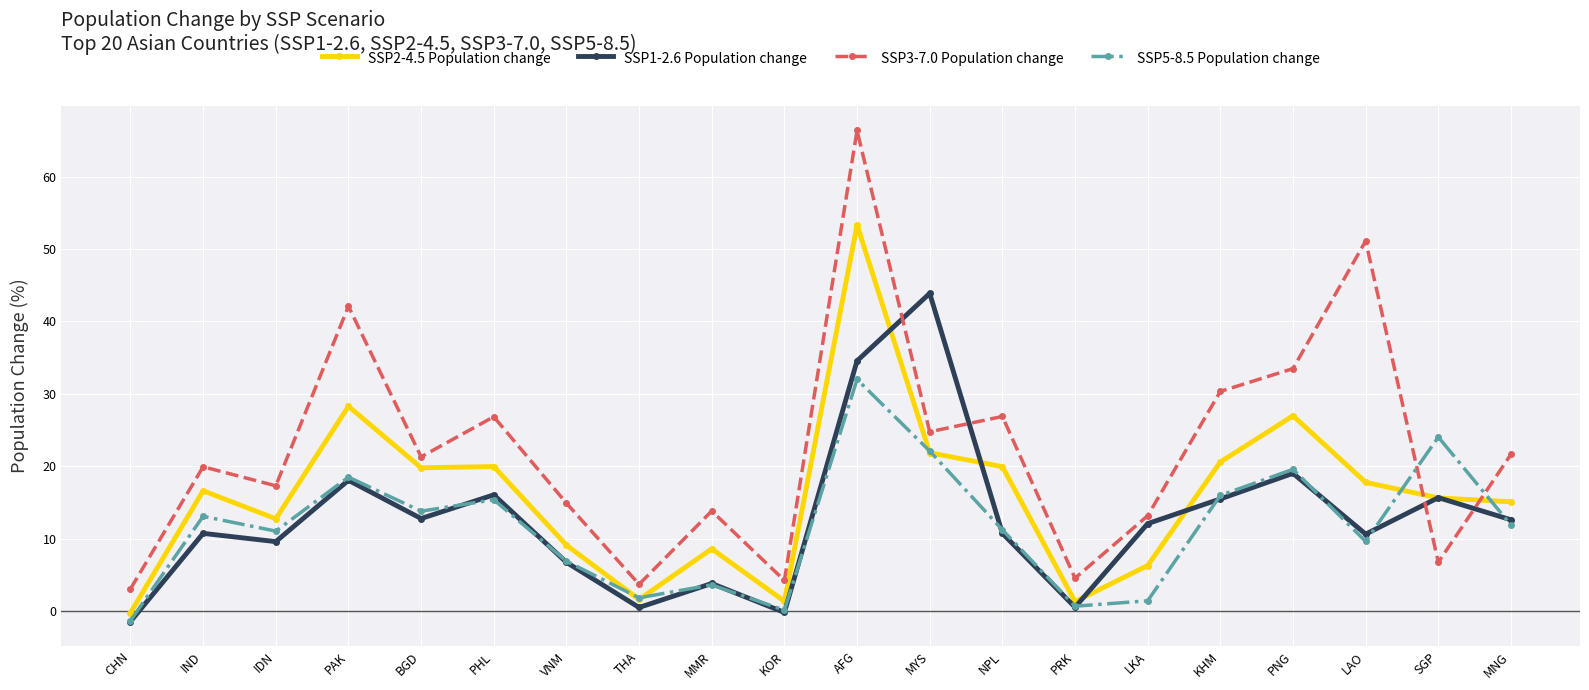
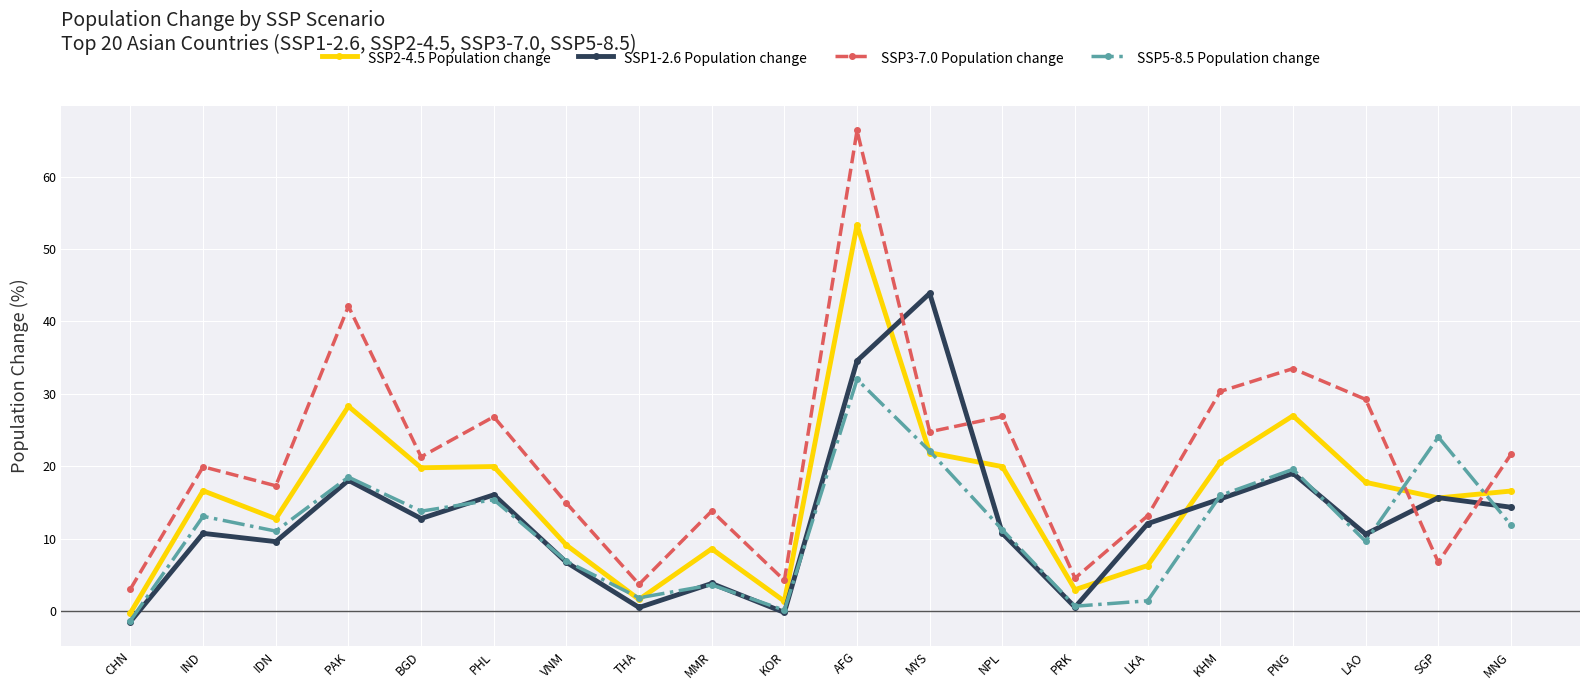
  {
    "SSP2-4.5 Population change": {
      "CHN": 0,
      "IND": 17,
      "IDN": 13,
      "PAK": 28,
      "BGD": 20,
      "PHL": 20,
      "VNM": 9,
      "MMR": 9,
      "KOR": 1,
      "AFG": 53,
      "NPL": 20,
-     "PRK": 1,
+     "PRK": 3,
      "LKA": 6,
      "KHM": 21,
      "PNG": 27,
      "LAO": 18,
-     "MNG": 15
+     "MNG": 17
    },
    "SSP1-2.6 Population change": {
      "IND": 11,
      "IDN": 10,
      "PAK": 18,
      "BGD": 13,
      "PHL": 16,
      "THA": 1,
      "AFG": 35,
      "MYS": 44,
      "NPL": 11,
      "LKA": 12,
      "KHM": 15,
      "PNG": 19,
      "LAO": 11,
-     "MNG": 13
+     "MNG": 14
    },
    "SSP3-7.0 Population change": {
      "CHN": 3,
      "IND": 20,
      "IDN": 17,
      "PAK": 42,
      "BGD": 21,
      "PHL": 27,
      "VNM": 15,
      "THA": 4,
      "MMR": 14,
      "KOR": 4,
      "AFG": 66,
      "MYS": 25,
      "NPL": 27,
      "PRK": 5,
      "LKA": 13,
      "KHM": 30,
      "PNG": 33,
-     "LAO": 51,
+     "LAO": 29,
      "SGP": 7,
      "MNG": 22
    },
    "SSP5-8.5 Population change": {
      "IND": 13,
      "IDN": 11,
      "PAK": 19,
      "BGD": 14,
      "PHL": 15,
      "AFG": 32,
      "NPL": 11,
      "LKA": 1,
      "KHM": 16,
      "PNG": 20,
      "LAO": 10,
      "SGP": 24,
      "MNG": 12
    }
  }
